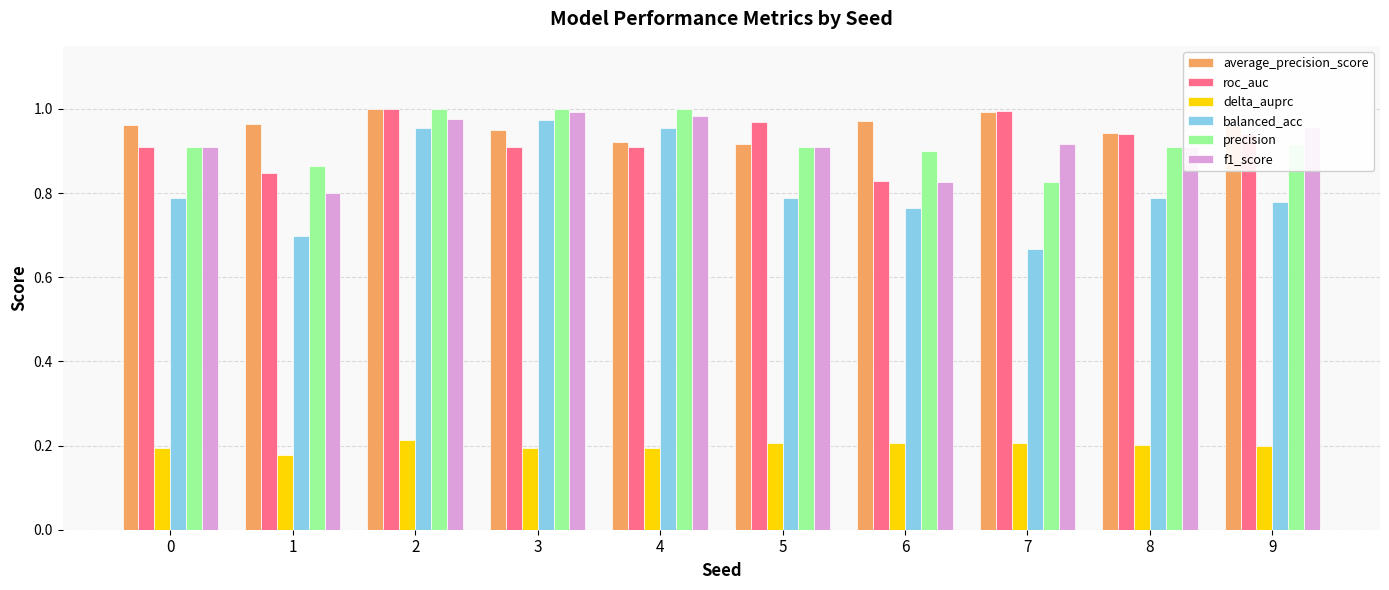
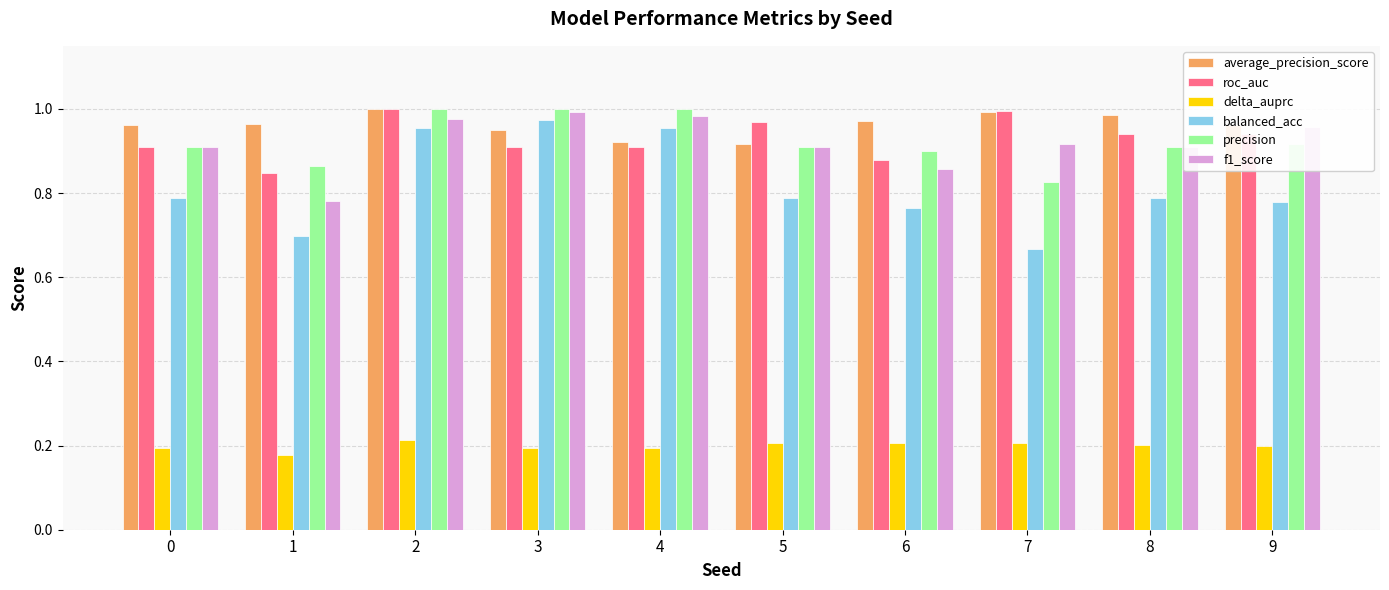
  {
    "average_precision_score": {
      "0": 0.96,
      "1": 0.96,
      "2": 1.00,
      "3": 0.95,
      "4": 0.92,
      "5": 0.92,
      "6": 0.97,
      "7": 0.99,
-     "8": 0.94
+     "8": 0.99
    },
    "roc_auc": {
      "0": 0.91,
      "1": 0.85,
      "2": 1.00,
      "3": 0.91,
      "4": 0.91,
      "5": 0.97,
-     "6": 0.83,
+     "6": 0.88,
      "7": 1.00,
      "8": 0.94
    },
    "delta_auprc": {
      "0": 0.19,
      "1": 0.18,
      "2": 0.21,
      "3": 0.19,
      "4": 0.19,
      "5": 0.21,
      "6": 0.21,
      "7": 0.21,
      "8": 0.20,
      "9": 0.20
    },
    "balanced_acc": {
      "0": 0.79,
      "1": 0.70,
      "2": 0.95,
      "3": 0.97,
      "4": 0.95,
      "5": 0.79,
      "6": 0.76,
      "7": 0.67,
      "8": 0.79,
      "9": 0.78
    },
    "precision": {
      "0": 0.91,
      "1": 0.87,
      "2": 1.00,
      "3": 1.00,
      "4": 1.00,
      "5": 0.91,
      "6": 0.90,
      "7": 0.83,
      "8": 0.91
    },
    "f1_score": {
      "0": 0.91,
-     "1": 0.80,
+     "1": 0.78,
      "2": 0.98,
      "3": 0.99,
      "4": 0.98,
      "5": 0.91,
-     "6": 0.83,
+     "6": 0.86,
      "7": 0.92
    }
  }
